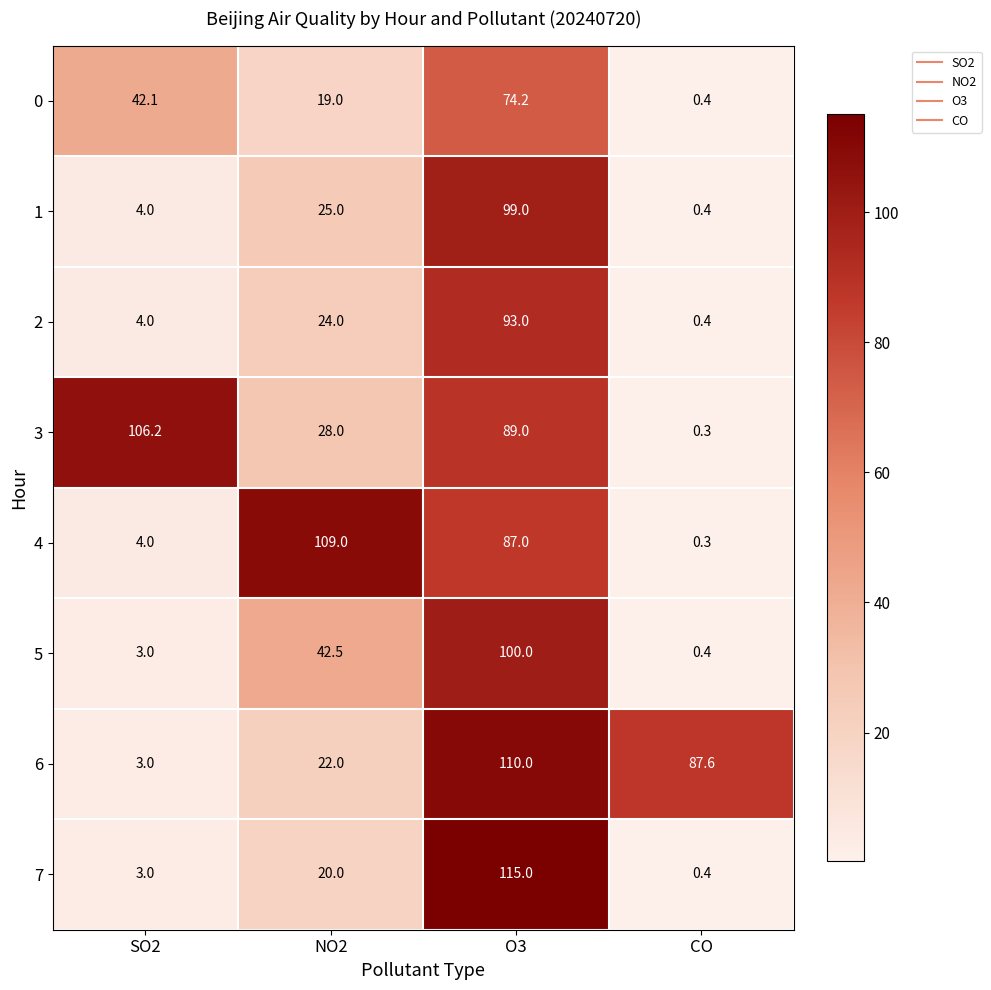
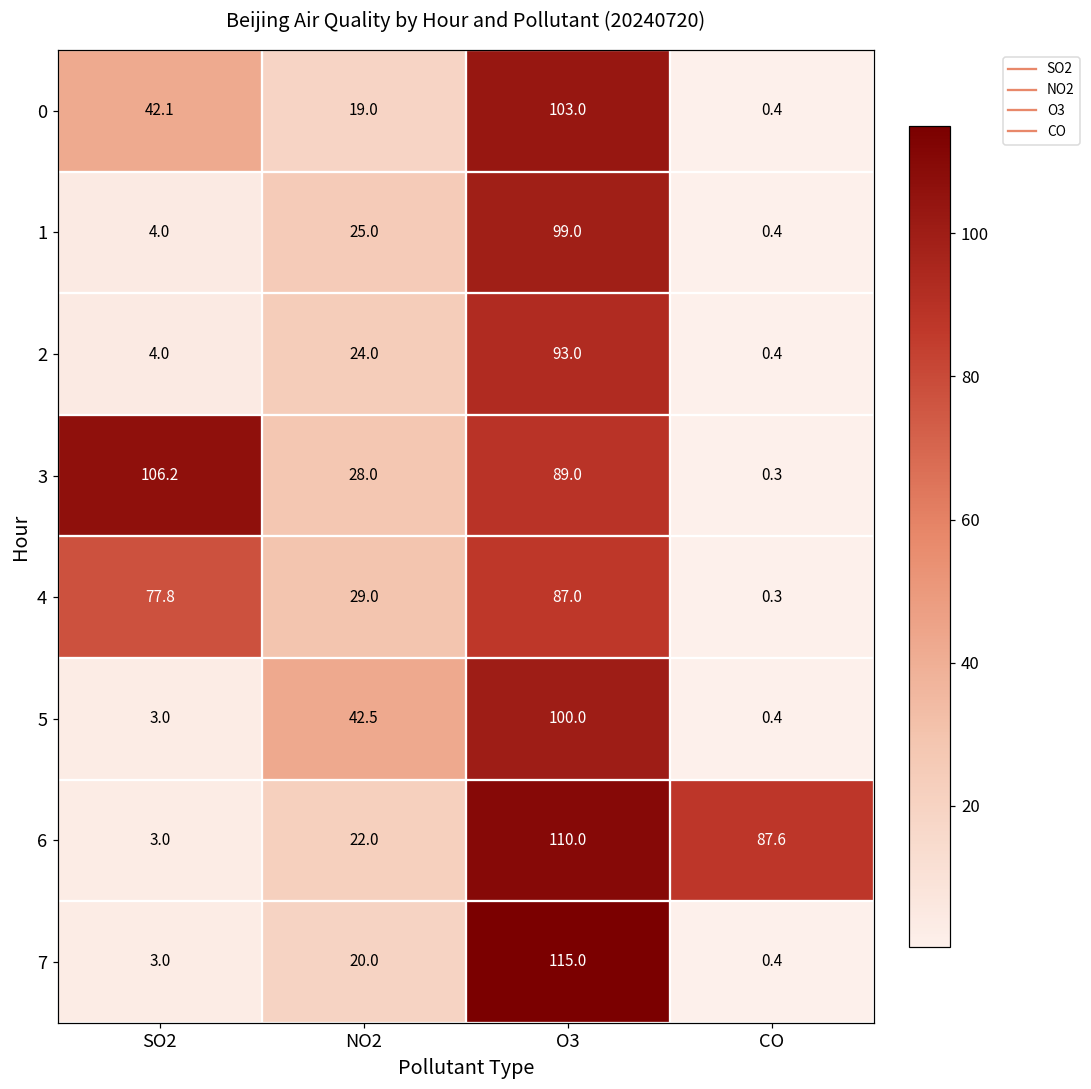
  {
    "0": {
      "SO2": 42.1,
      "NO2": 19.0,
-     "O3": 74.2,
+     "O3": 103.0,
      "CO": 0.4
    },
    "1": {
      "SO2": 4.0,
      "NO2": 25.0,
      "O3": 99.0,
      "CO": 0.4
    },
    "2": {
      "SO2": 4.0,
      "NO2": 24.0,
      "O3": 93.0,
      "CO": 0.4
    },
    "3": {
      "SO2": 106.2,
      "NO2": 28.0,
      "O3": 89.0,
      "CO": 0.3
    },
    "4": {
-     "SO2": 4.0,
-     "NO2": 109.0,
+     "SO2": 77.8,
+     "NO2": 29.0,
      "O3": 87.0,
      "CO": 0.3
    },
    "5": {
      "SO2": 3.0,
      "NO2": 42.5,
      "O3": 100.0,
      "CO": 0.4
    },
    "6": {
      "SO2": 3.0,
      "NO2": 22.0,
      "O3": 110.0,
      "CO": 87.6
    },
    "7": {
      "SO2": 3.0,
      "NO2": 20.0,
      "O3": 115.0,
      "CO": 0.4
    }
  }
